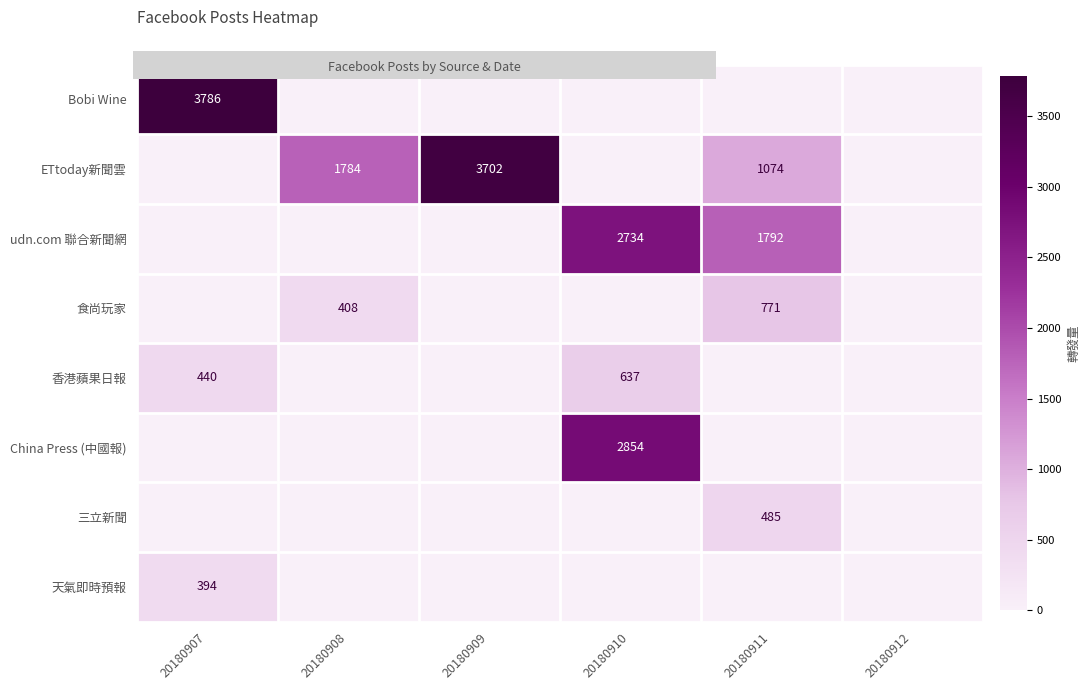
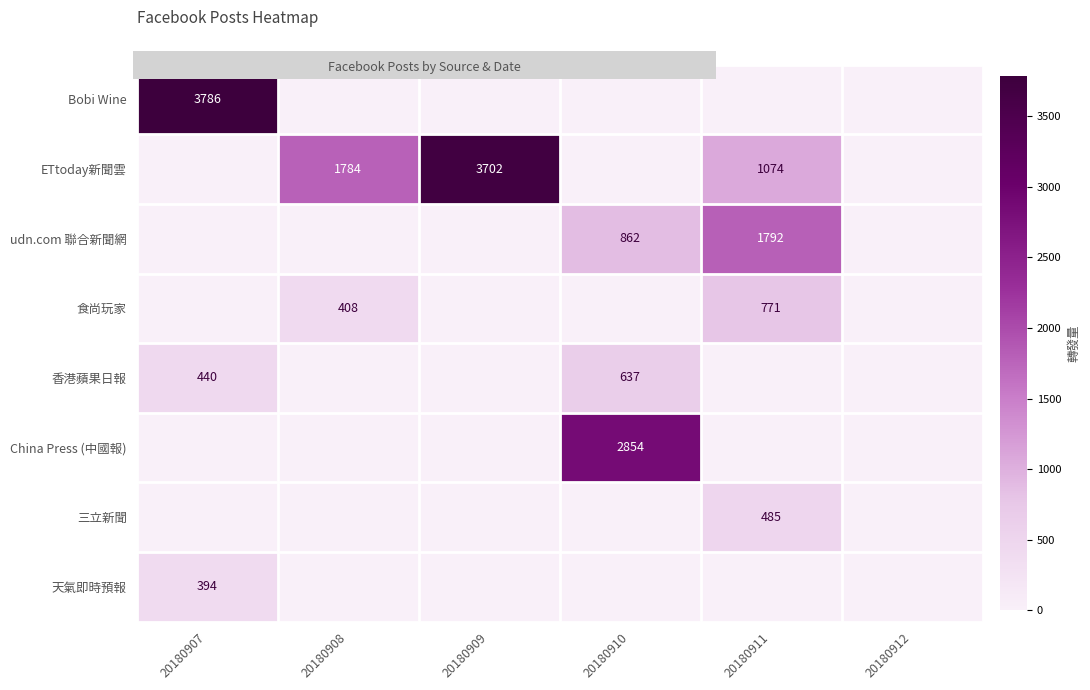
  {
    "Bobi Wine": {
      "20180907": 3786
    },
    "ETtoday新聞雲": {
      "20180908": 1784,
      "20180909": 3702,
      "20180911": 1074
    },
    "udn.com 聯合新聞網": {
-     "20180910": 2734,
+     "20180910": 862,
      "20180911": 1792
    },
    "食尚玩家": {
      "20180908": 408,
      "20180911": 771
    },
    "香港蘋果日報": {
      "20180907": 440,
      "20180910": 637
    },
    "China Press (中國報)": {
      "20180910": 2854
    },
    "三立新聞": {
      "20180911": 485
    },
    "天氣即時預報": {
      "20180907": 394
    }
  }
